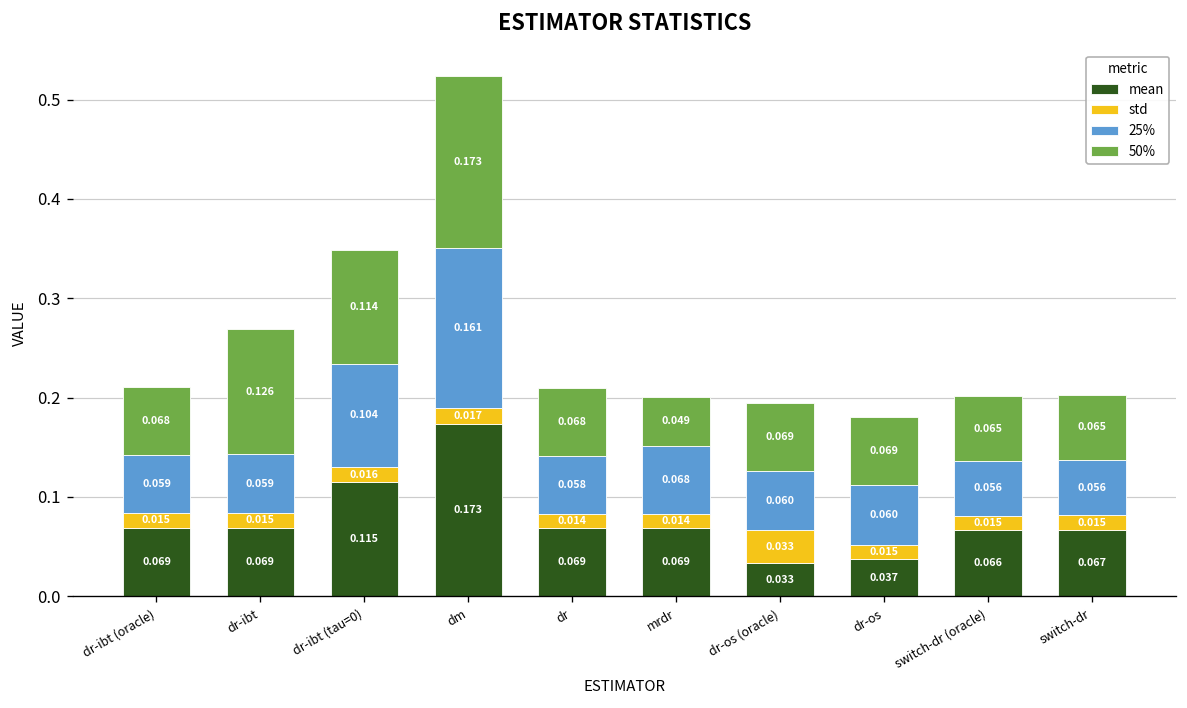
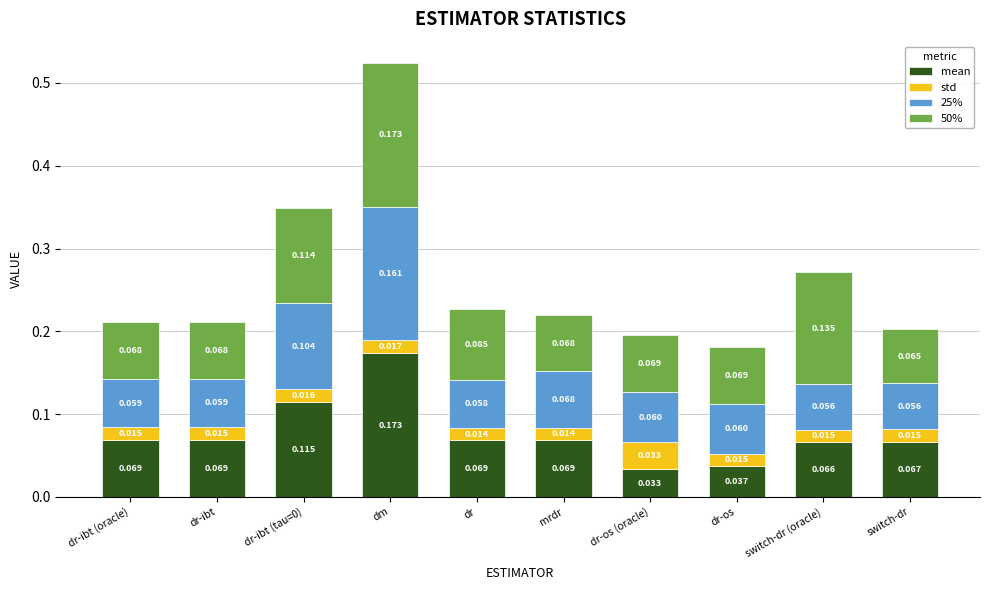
  {
    "mean": {
      "dr-ibt (oracle)": 0.069,
      "dr-ibt": 0.069,
      "dr-ibt (tau=0)": 0.115,
      "dm": 0.173,
      "dr": 0.069,
      "mrdr": 0.069,
      "dr-os (oracle)": 0.033,
      "dr-os": 0.037,
      "switch-dr (oracle)": 0.066,
      "switch-dr": 0.067
    },
    "std": {
      "dr-ibt (oracle)": 0.015,
      "dr-ibt": 0.015,
      "dr-ibt (tau=0)": 0.016,
      "dm": 0.017,
      "dr": 0.014,
      "mrdr": 0.014,
      "dr-os (oracle)": 0.033,
      "dr-os": 0.015,
      "switch-dr (oracle)": 0.015,
      "switch-dr": 0.015
    },
    "25%": {
      "dr-ibt (oracle)": 0.059,
      "dr-ibt": 0.059,
      "dr-ibt (tau=0)": 0.104,
      "dm": 0.161,
      "dr": 0.058,
      "mrdr": 0.068,
      "dr-os (oracle)": 0.060,
      "dr-os": 0.060,
      "switch-dr (oracle)": 0.056,
      "switch-dr": 0.056
    },
    "50%": {
      "dr-ibt (oracle)": 0.068,
-     "dr-ibt": 0.126,
+     "dr-ibt": 0.068,
      "dr-ibt (tau=0)": 0.114,
      "dm": 0.173,
-     "dr": 0.068,
-     "mrdr": 0.049,
+     "dr": 0.085,
+     "mrdr": 0.068,
      "dr-os (oracle)": 0.069,
      "dr-os": 0.069,
-     "switch-dr (oracle)": 0.065,
+     "switch-dr (oracle)": 0.135,
      "switch-dr": 0.065
    }
  }
